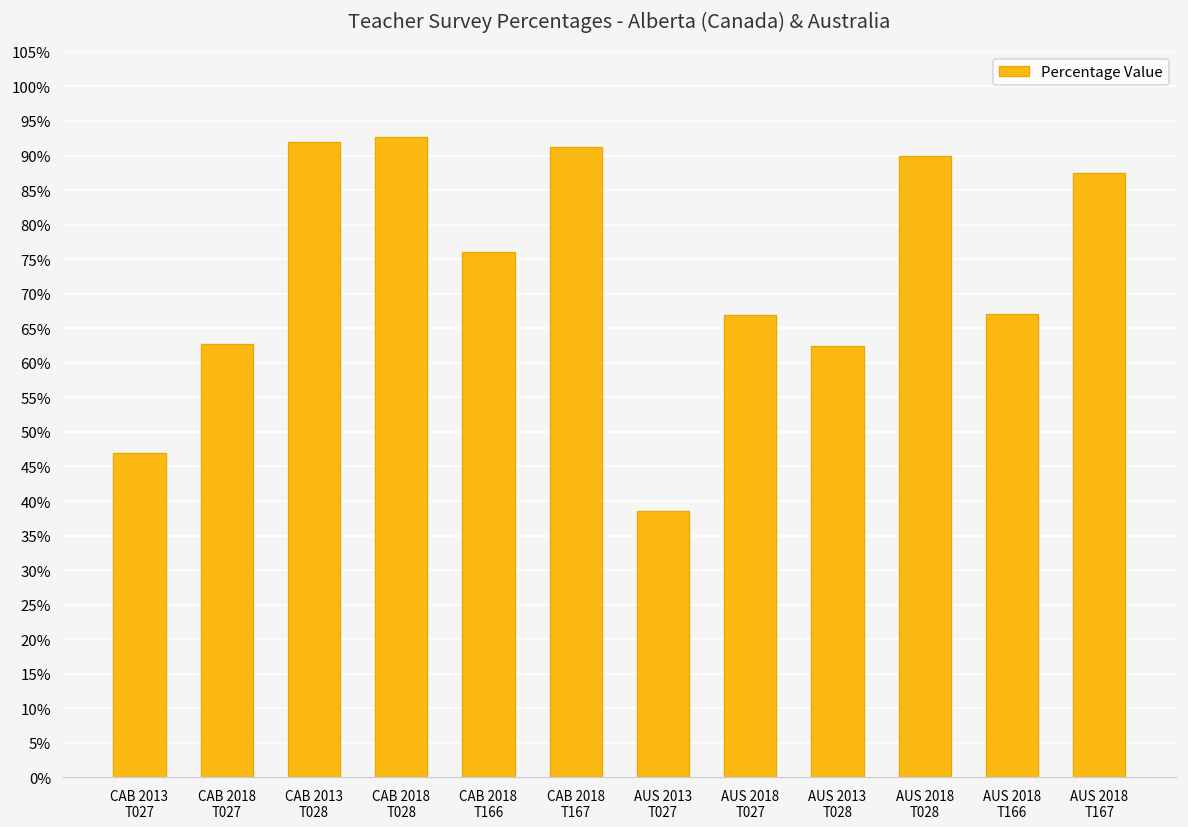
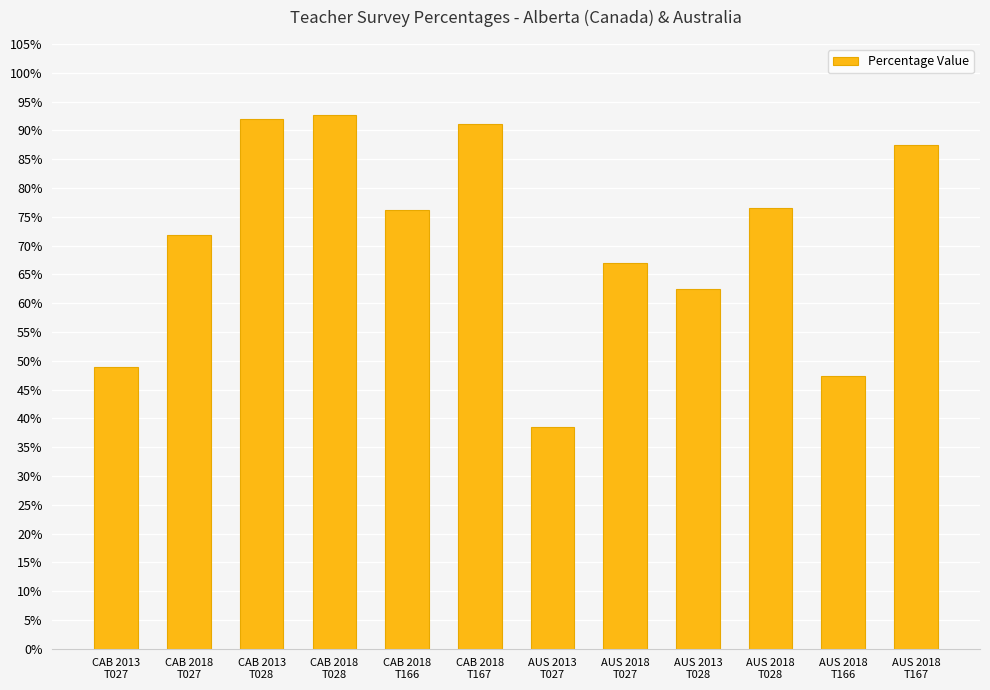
  {
-   "CAB 2013 T027": "47%",
-   "CAB 2018 T027": "63%",
+   "CAB 2013 T027": "49%",
+   "CAB 2018 T027": "72%",
    "CAB 2013 T028": "92%",
    "CAB 2018 T028": "93%",
    "CAB 2018 T166": "76%",
    "CAB 2018 T167": "91%",
    "AUS 2013 T027": "39%",
    "AUS 2018 T027": "67%",
    "AUS 2013 T028": "62%",
-   "AUS 2018 T028": "90%",
-   "AUS 2018 T166": "67%",
+   "AUS 2018 T028": "77%",
+   "AUS 2018 T166": "47%",
    "AUS 2018 T167": "88%"
  }
